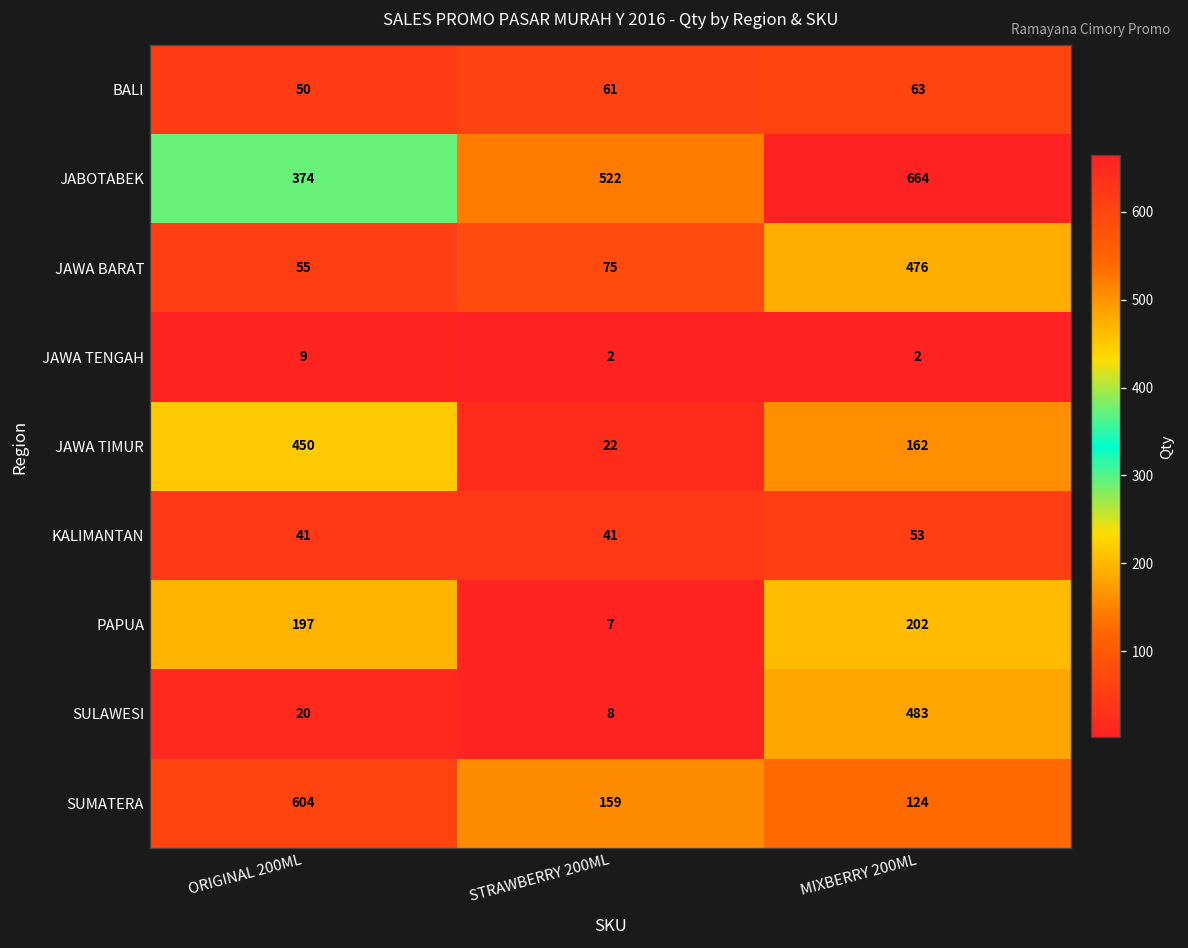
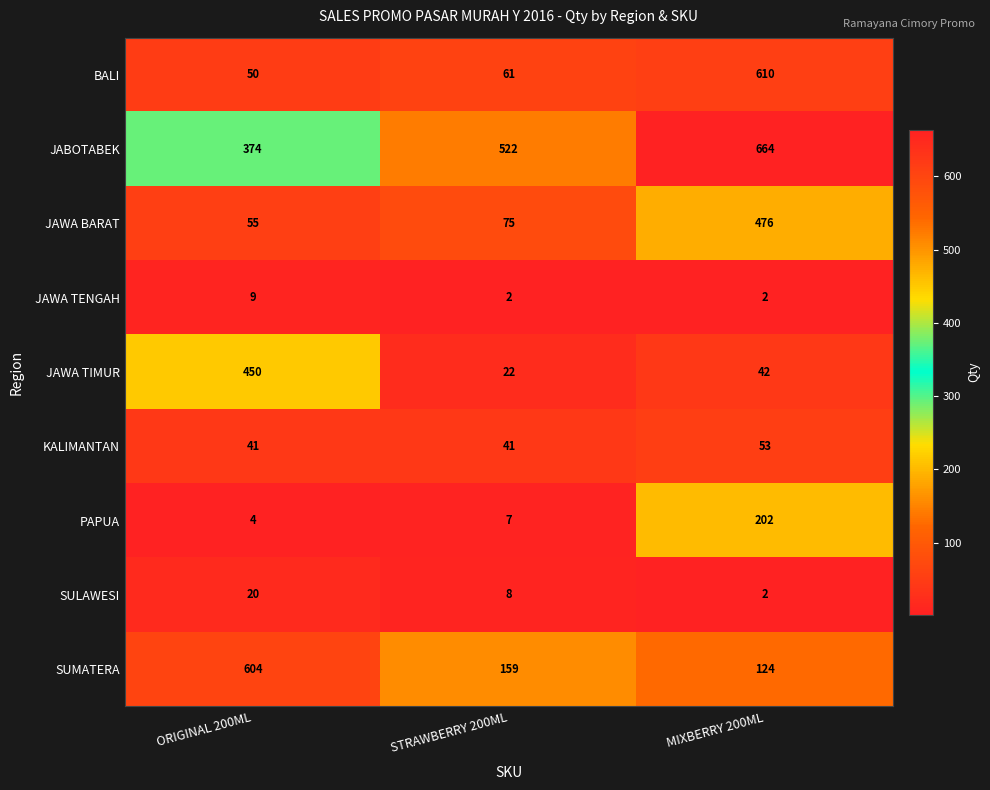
  {
    "BALI": {
      "ORIGINAL 200ML": 50,
      "STRAWBERRY 200ML": 61,
-     "MIXBERRY 200ML": 63
+     "MIXBERRY 200ML": 610
    },
    "JABOTABEK": {
      "ORIGINAL 200ML": 374,
      "STRAWBERRY 200ML": 522,
      "MIXBERRY 200ML": 664
    },
    "JAWA BARAT": {
      "ORIGINAL 200ML": 55,
      "STRAWBERRY 200ML": 75,
      "MIXBERRY 200ML": 476
    },
    "JAWA TENGAH": {
      "ORIGINAL 200ML": 9,
      "STRAWBERRY 200ML": 2,
      "MIXBERRY 200ML": 2
    },
    "JAWA TIMUR": {
      "ORIGINAL 200ML": 450,
      "STRAWBERRY 200ML": 22,
-     "MIXBERRY 200ML": 162
+     "MIXBERRY 200ML": 42
    },
    "KALIMANTAN": {
      "ORIGINAL 200ML": 41,
      "STRAWBERRY 200ML": 41,
      "MIXBERRY 200ML": 53
    },
    "PAPUA": {
-     "ORIGINAL 200ML": 197,
+     "ORIGINAL 200ML": 4,
      "STRAWBERRY 200ML": 7,
      "MIXBERRY 200ML": 202
    },
    "SULAWESI": {
      "ORIGINAL 200ML": 20,
      "STRAWBERRY 200ML": 8,
-     "MIXBERRY 200ML": 483
+     "MIXBERRY 200ML": 2
    },
    "SUMATERA": {
      "ORIGINAL 200ML": 604,
      "STRAWBERRY 200ML": 159,
      "MIXBERRY 200ML": 124
    }
  }
